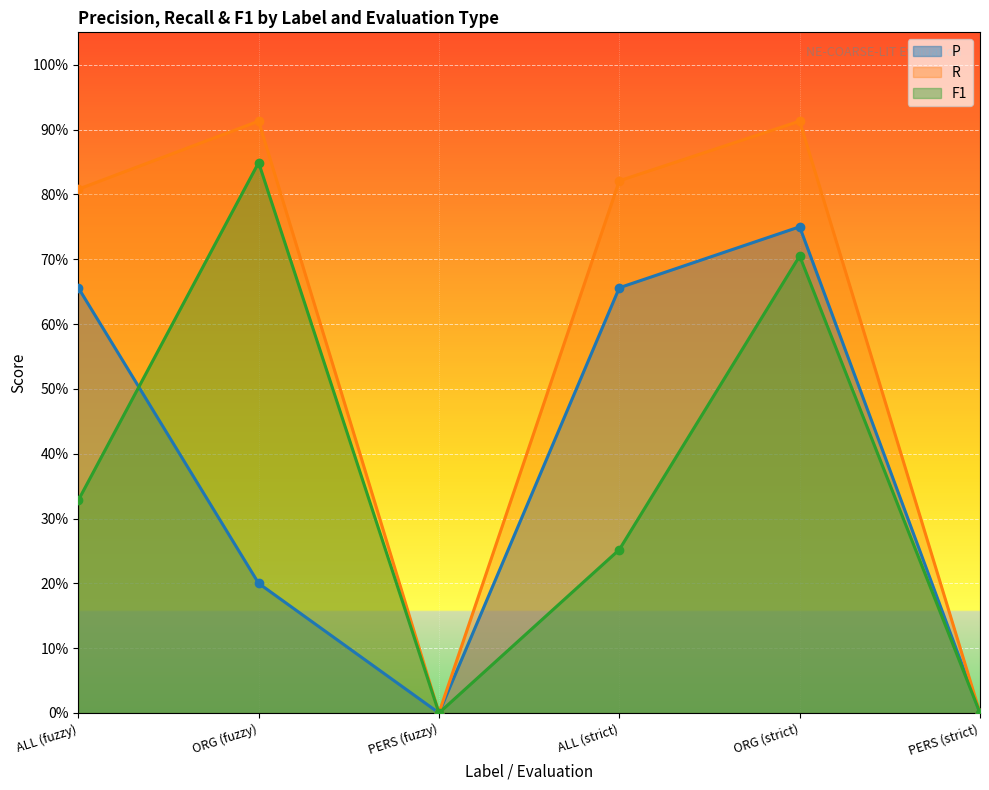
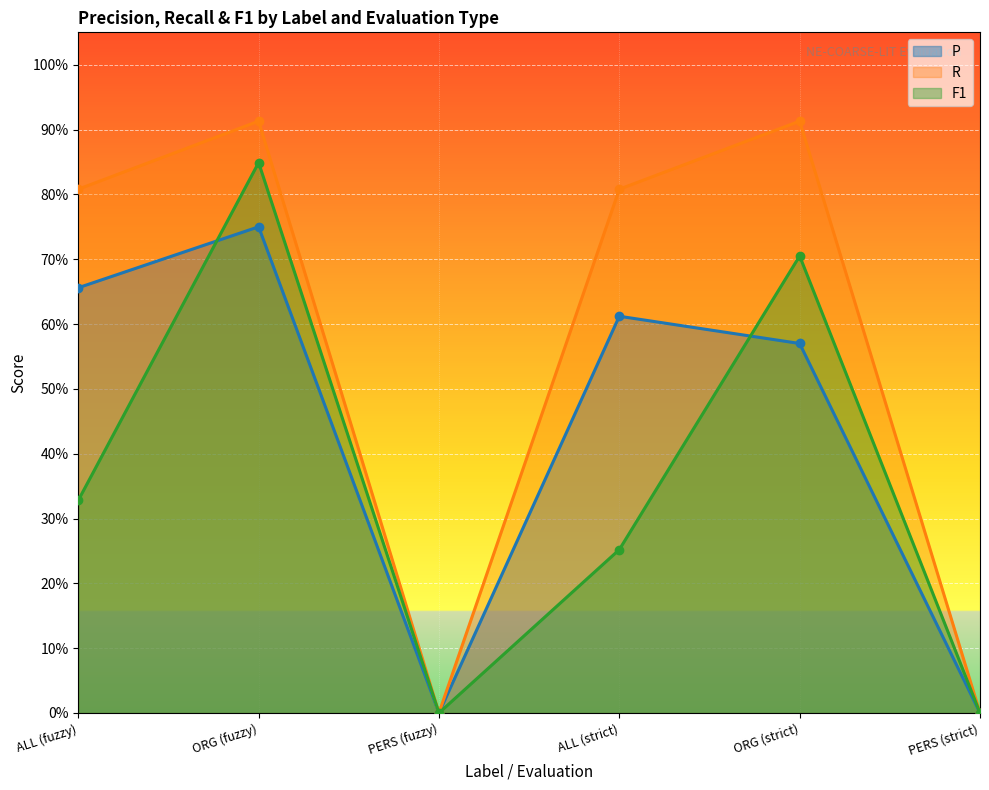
  {
    "P": {
      "ALL (fuzzy)": "66%",
-     "ORG (fuzzy)": "20%",
-     "ALL (strict)": "66%",
-     "ORG (strict)": "75%"
+     "ORG (fuzzy)": "75%",
+     "ALL (strict)": "61%",
+     "ORG (strict)": "57%"
    },
    "R": {
      "ALL (fuzzy)": "81%",
      "ORG (fuzzy)": "91%",
-     "ALL (strict)": "82%",
+     "ALL (strict)": "81%",
      "ORG (strict)": "91%"
    },
    "F1": {
      "ALL (fuzzy)": "33%",
      "ORG (fuzzy)": "85%",
      "ALL (strict)": "25%",
      "ORG (strict)": "71%"
    }
  }
